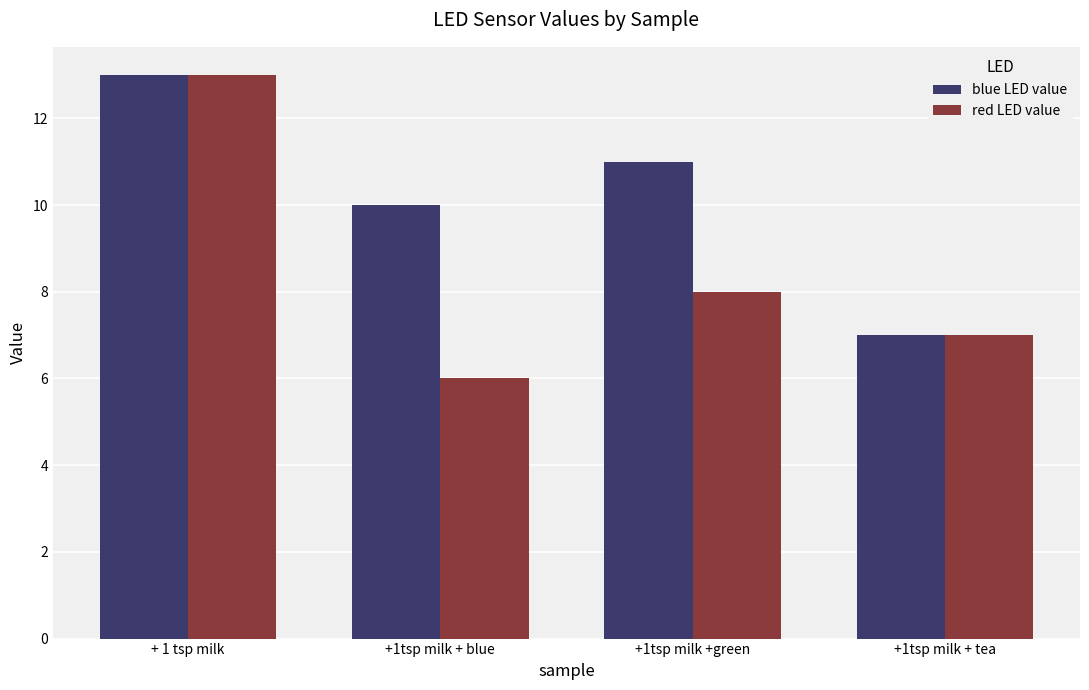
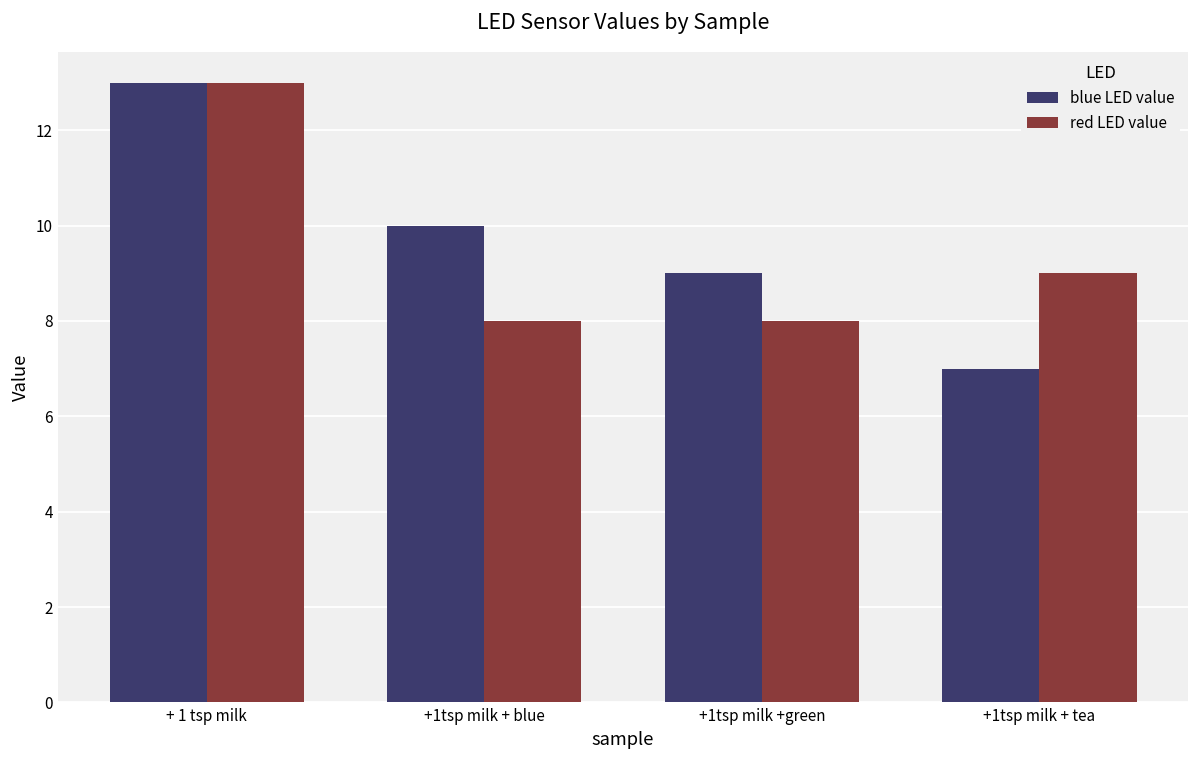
  {
    "blue LED value": {
      "+ 1 tsp milk": 13,
      "+1tsp milk + blue": 10,
-     "+1tsp milk +green": 11,
+     "+1tsp milk +green": 9,
      "+1tsp milk + tea": 7
    },
    "red LED value": {
      "+ 1 tsp milk": 13,
-     "+1tsp milk + blue": 6,
+     "+1tsp milk + blue": 8,
      "+1tsp milk +green": 8,
-     "+1tsp milk + tea": 7
+     "+1tsp milk + tea": 9
    }
  }
